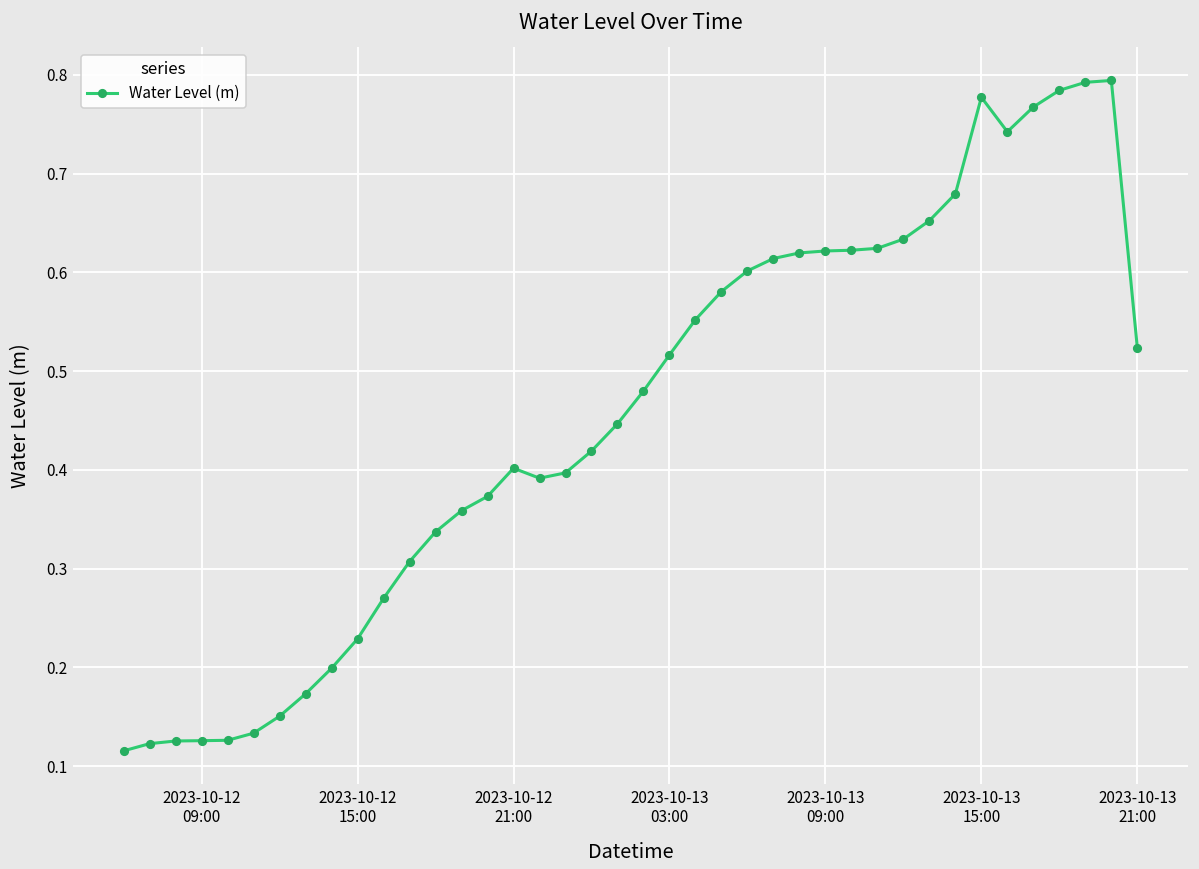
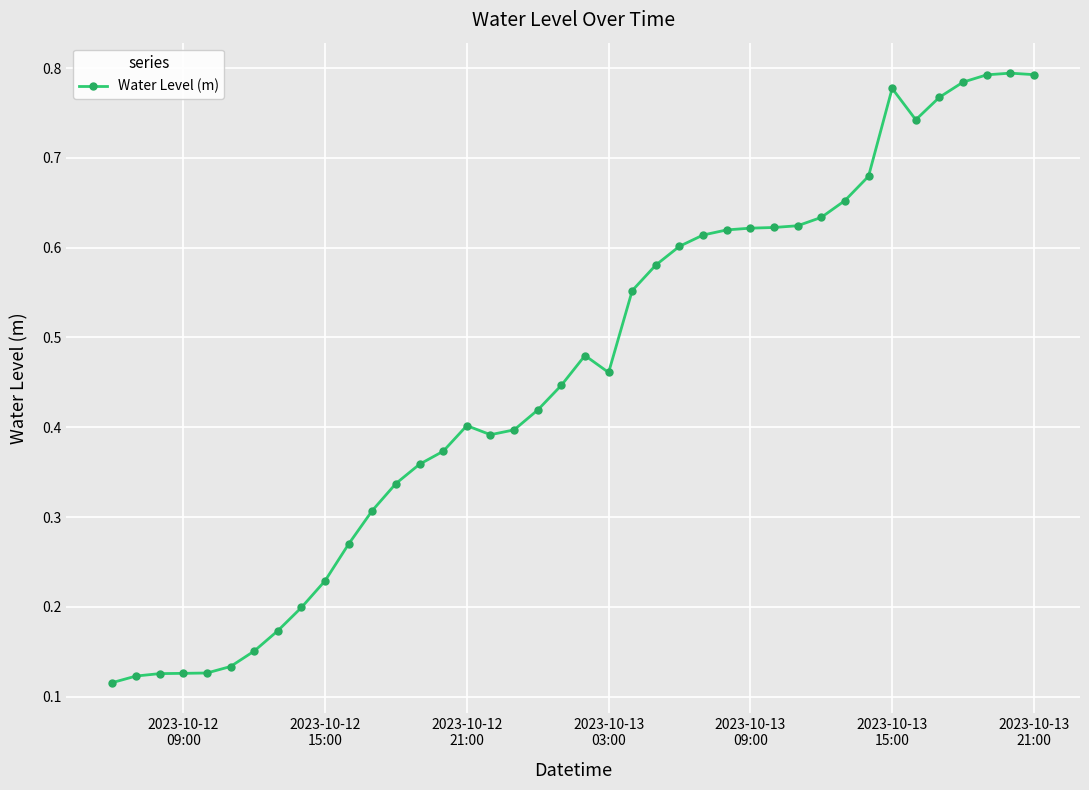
  {
    "2023-10-12 09:00": 0.13,
    "2023-10-12 15:00": 0.23,
    "2023-10-12 21:00": 0.40,
-   "2023-10-13 03:00": 0.52,
+   "2023-10-13 03:00": 0.46,
    "2023-10-13 09:00": 0.62,
    "2023-10-13 15:00": 0.78,
-   "2023-10-13 21:00": 0.52
+   "2023-10-13 21:00": 0.79
  }
